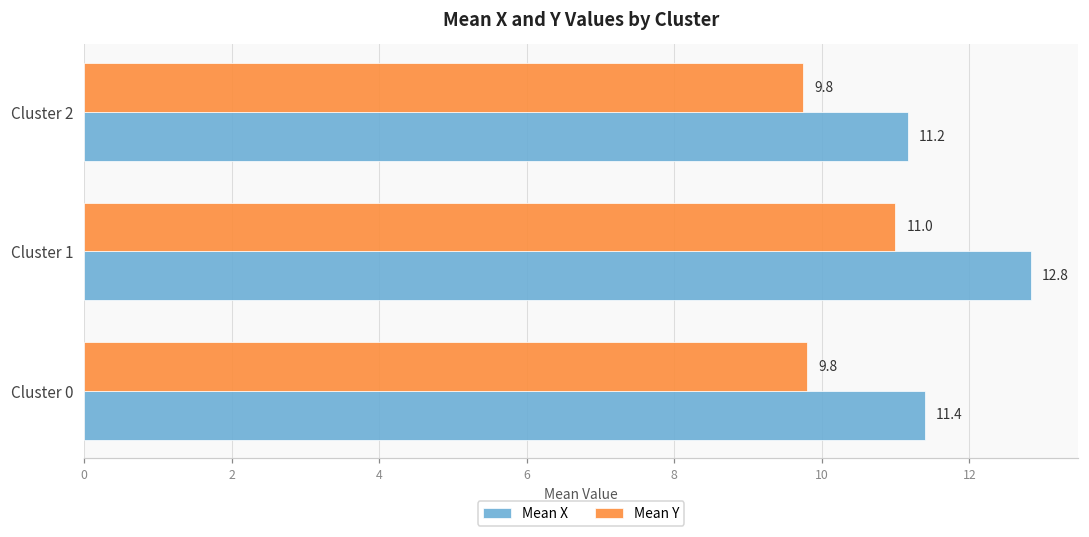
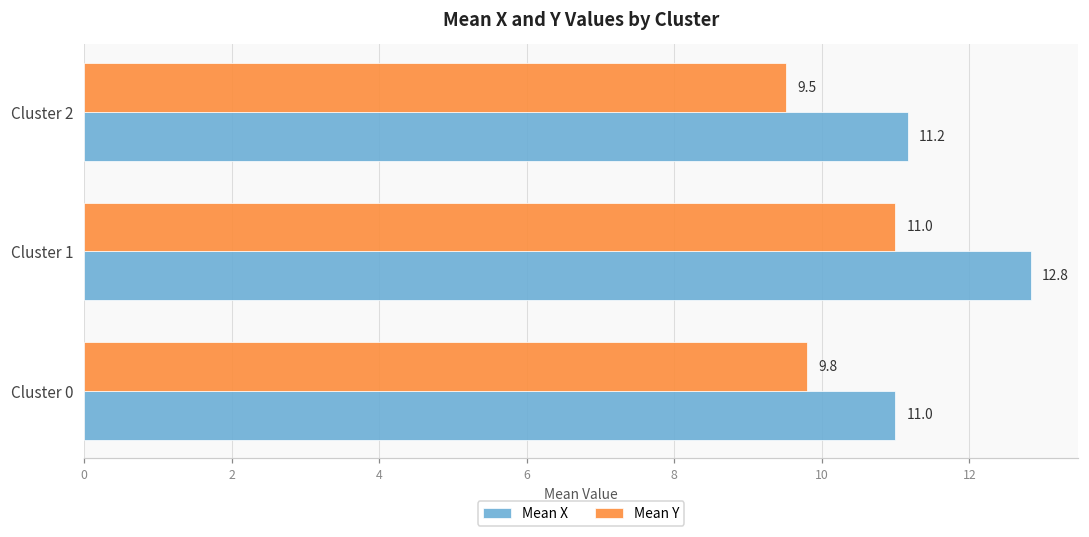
  {
    "Mean X": {
      "Cluster 2": 11.2,
      "Cluster 1": 12.8,
-     "Cluster 0": 11.4
+     "Cluster 0": 11.0
    },
    "Mean Y": {
-     "Cluster 2": 9.8,
+     "Cluster 2": 9.5,
      "Cluster 1": 11.0,
      "Cluster 0": 9.8
    }
  }
